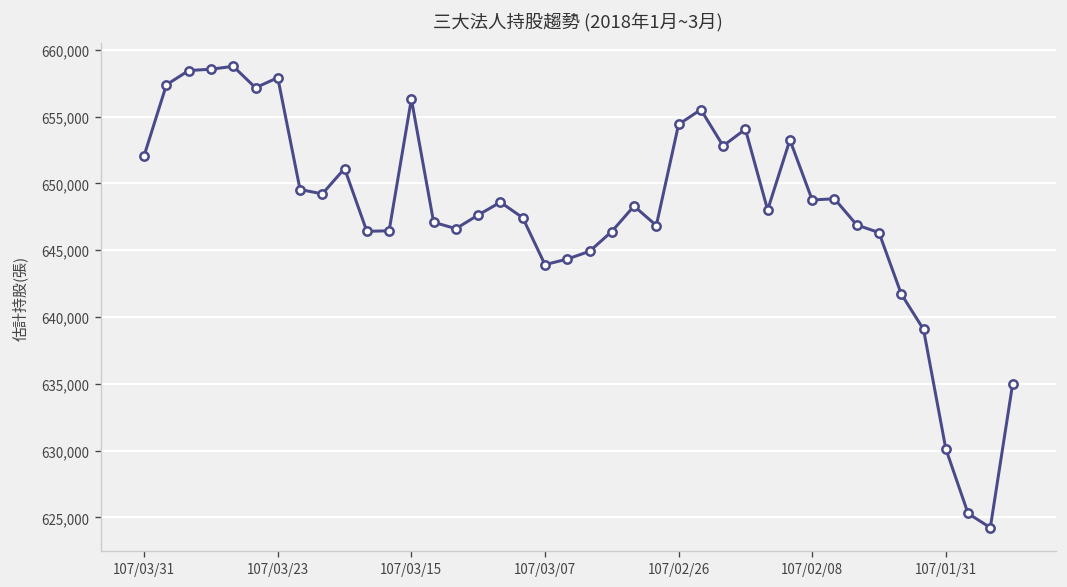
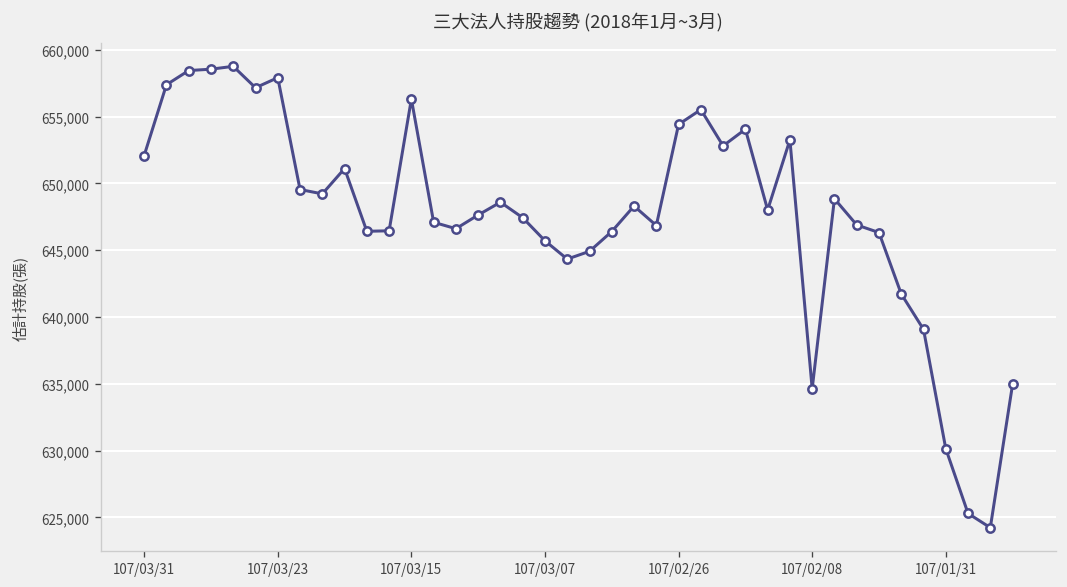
  {
    "107/03/31": "652,100",
    "107/03/23": "657,900",
    "107/03/15": "656,300",
-   "107/03/07": "643,900",
+   "107/03/07": "645,700",
    "107/02/26": "654,400",
-   "107/02/08": "648,800",
+   "107/02/08": "634,600",
    "107/01/31": "630,100"
  }
